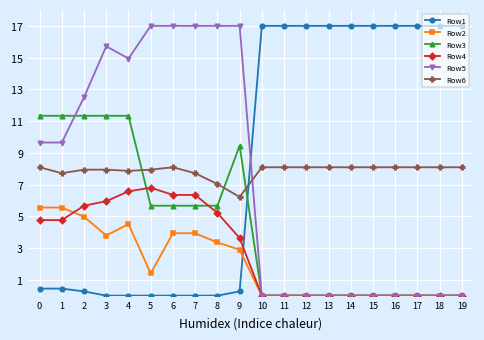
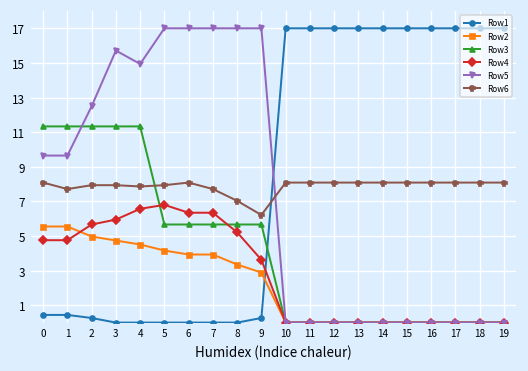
  {
    "Row1": {
      "0": 0.4,
      "1": 0.4,
      "2": 0.3,
      "3": 0.0,
      "4": 0.0,
      "5": 0.0,
      "6": 0.0,
      "7": 0.0,
      "8": 0.0,
      "9": 0.3,
      "10": 17.0,
      "11": 17.0,
      "12": 17.0,
      "13": 17.0,
      "14": 17.0,
      "15": 17.0,
      "16": 17.0,
      "17": 17.0
    },
    "Row2": {
      "0": 5.6,
      "1": 5.6,
      "2": 5.0,
-     "3": 3.8,
+     "3": 4.7,
      "4": 4.5,
-     "5": 1.4,
+     "5": 4.2,
      "6": 3.9,
      "7": 3.9,
      "8": 3.4,
      "9": 2.9
    },
    "Row3": {
      "0": 11.3,
      "1": 11.3,
      "2": 11.3,
      "3": 11.3,
      "4": 11.3,
      "5": 5.7,
      "6": 5.7,
      "7": 5.7,
      "8": 5.7,
-     "9": 9.4
+     "9": 5.7
    },
    "Row4": {
      "0": 4.8,
      "1": 4.8,
      "2": 5.7,
      "3": 6.0,
      "4": 6.6,
      "5": 6.8,
      "6": 6.3,
      "7": 6.3,
      "8": 5.2,
      "9": 3.6
    },
    "Row5": {
      "0": 9.6,
      "1": 9.6,
      "2": 12.5,
      "3": 15.7,
      "4": 14.9,
      "5": 17.0,
      "6": 17.0,
      "7": 17.0,
      "8": 17.0,
      "9": 17.0
    },
    "Row6": {
      "0": 8.1,
      "1": 7.7,
      "2": 7.9,
      "3": 7.9,
      "4": 7.9,
      "5": 7.9,
      "6": 8.1,
      "7": 7.7,
      "8": 7.0,
      "9": 6.2,
      "10": 8.1,
      "11": 8.1,
      "12": 8.1,
      "13": 8.1,
      "14": 8.1,
      "15": 8.1,
      "16": 8.1,
      "17": 8.1,
      "18": 8.1,
      "19": 8.1
    }
  }
